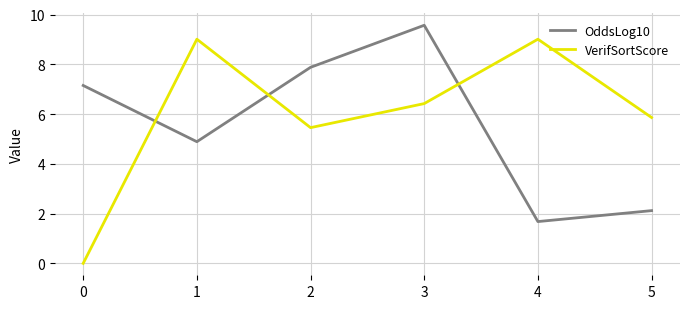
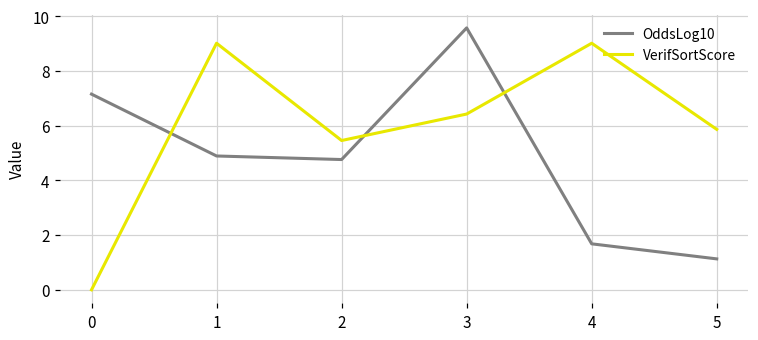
  {
    "OddsLog10": {
      "0": 7.2,
      "1": 4.9,
-     "2": 7.9,
+     "2": 4.8,
      "3": 9.6,
      "4": 1.7,
-     "5": 2.1
+     "5": 1.1
    },
    "VerifSortScore": {
      "0": 0.0,
      "1": 9.0,
      "2": 5.5,
      "3": 6.4,
      "4": 9.0,
      "5": 5.9
    }
  }
